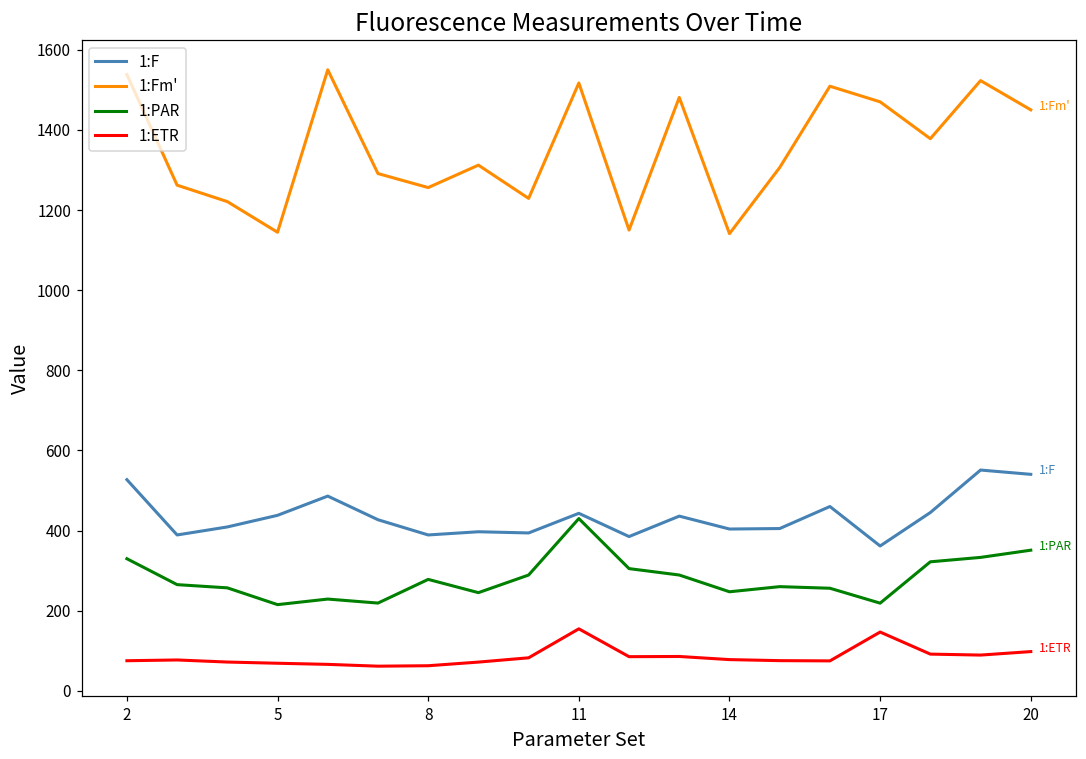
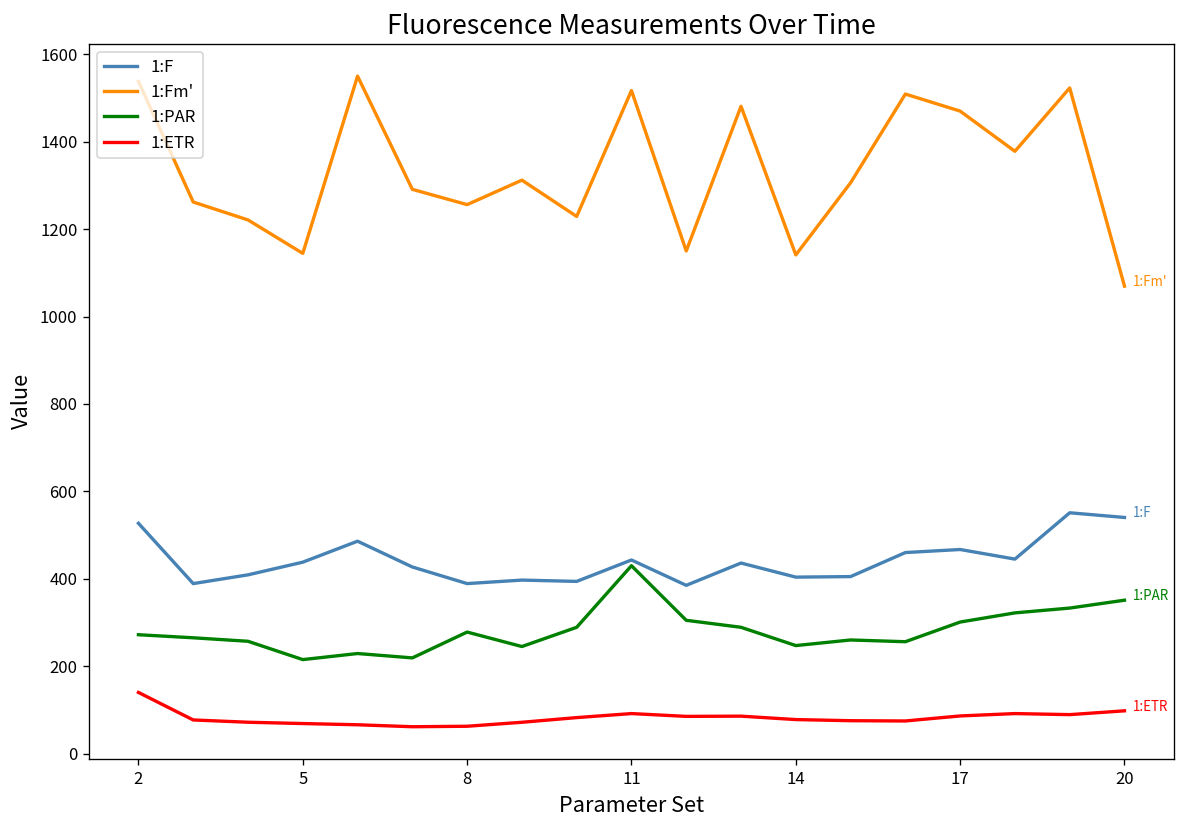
  {
    "1:F": {
      "2": 530,
      "5": 440,
      "8": 390,
      "11": 440,
      "14": 400,
-     "17": 360
+     "17": 470
    },
    "1:Fm'": {
      "5": 1140,
      "8": 1260,
      "11": 1520,
      "14": 1140,
      "17": 1470,
-     "20": 1450
+     "20": 1070
    },
    "1:PAR": {
-     "2": 330,
+     "2": 270,
      "5": 220,
      "8": 280,
      "11": 430,
      "14": 250,
-     "17": 220
+     "17": 300
    },
    "1:ETR": {
-     "2": 80,
+     "2": 140,
      "5": 70,
      "8": 60,
-     "11": 150,
+     "11": 90,
      "14": 80,
-     "17": 150
+     "17": 90
    }
  }
